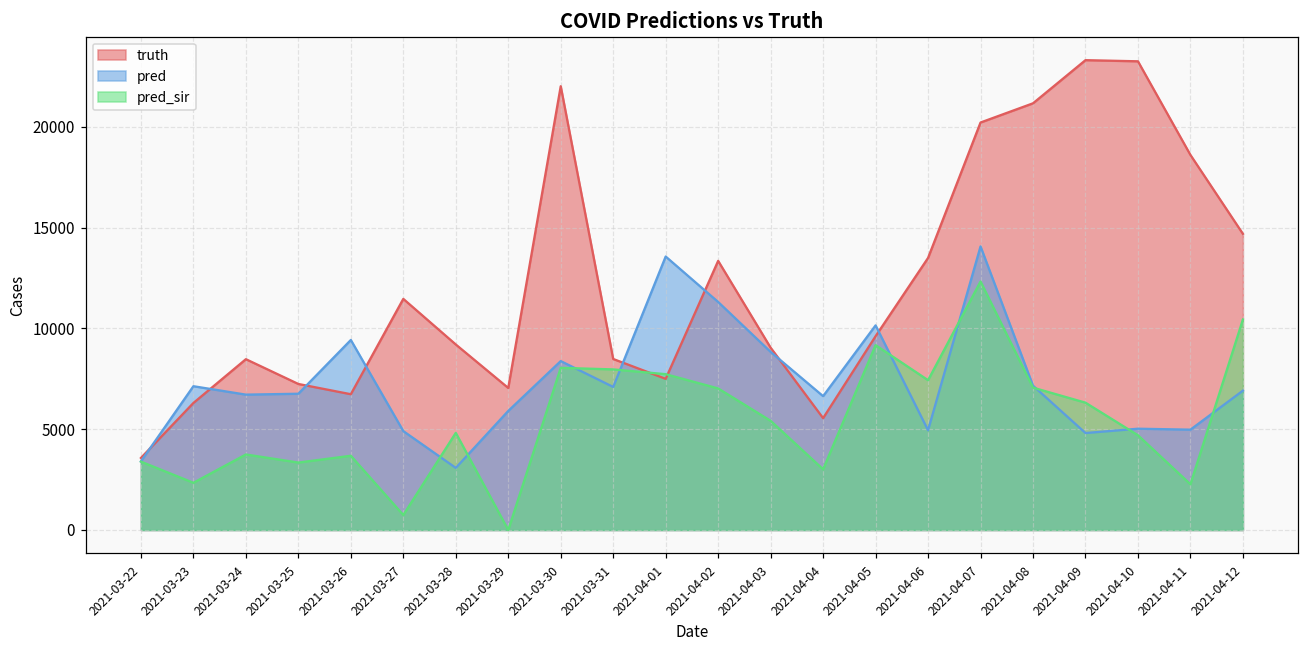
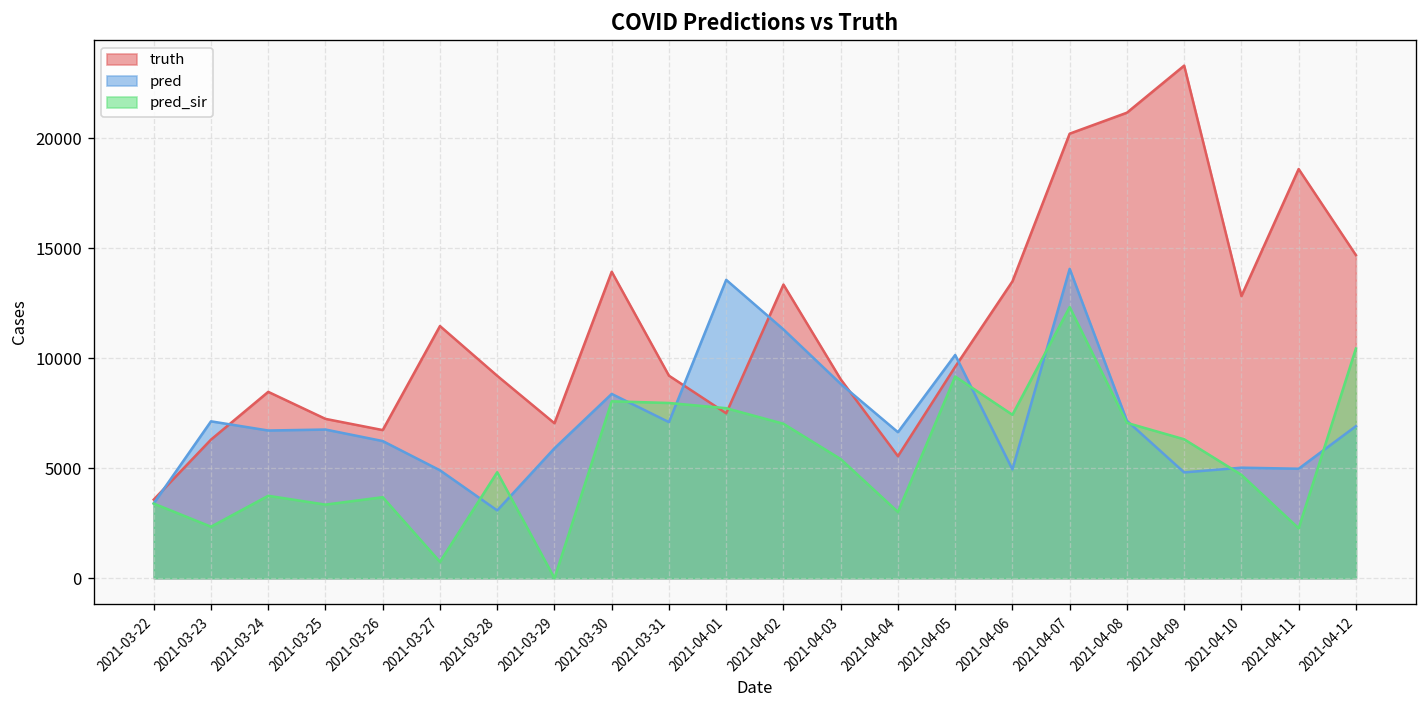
  {
    "truth": {
      "2021-03-22": 3600,
      "2021-03-23": 6300,
      "2021-03-24": 8500,
      "2021-03-25": 7200,
      "2021-03-26": 6700,
      "2021-03-27": 11500,
      "2021-03-28": 9200,
      "2021-03-29": 7000,
-     "2021-03-30": 22000,
-     "2021-03-31": 8500,
+     "2021-03-30": 13900,
+     "2021-03-31": 9200,
      "2021-04-01": 7500,
      "2021-04-02": 13400,
      "2021-04-03": 9000,
      "2021-04-04": 5500,
      "2021-04-05": 9600,
      "2021-04-06": 13500,
      "2021-04-07": 20200,
      "2021-04-08": 21200,
      "2021-04-09": 23300,
-     "2021-04-10": 23300,
+     "2021-04-10": 12800,
      "2021-04-11": 18600,
      "2021-04-12": 14700
    },
    "pred": {
      "2021-03-23": 7100,
      "2021-03-24": 6700,
      "2021-03-25": 6800,
-     "2021-03-26": 9400,
+     "2021-03-26": 6200,
      "2021-03-27": 4900,
      "2021-03-28": 3100,
      "2021-03-29": 5900,
      "2021-03-30": 8400,
      "2021-03-31": 7100,
      "2021-04-01": 13600,
      "2021-04-02": 11300,
      "2021-04-03": 8800,
      "2021-04-04": 6600,
      "2021-04-05": 10200,
      "2021-04-06": 4900,
      "2021-04-07": 14100,
      "2021-04-09": 4800,
      "2021-04-10": 5000,
      "2021-04-11": 5000,
      "2021-04-12": 6900
    },
    "pred_sir": {
      "2021-03-23": 2300,
      "2021-03-24": 3700,
      "2021-03-25": 3300,
      "2021-03-26": 3700,
      "2021-03-27": 700,
      "2021-03-28": 4800,
      "2021-03-29": 0,
      "2021-03-30": 8000,
      "2021-03-31": 8000,
      "2021-04-01": 7700,
      "2021-04-02": 7000,
      "2021-04-03": 5400,
      "2021-04-04": 3000,
      "2021-04-05": 9200,
      "2021-04-06": 7400,
      "2021-04-07": 12300,
      "2021-04-09": 6300,
      "2021-04-10": 4700,
      "2021-04-11": 2300,
      "2021-04-12": 10400
    }
  }
